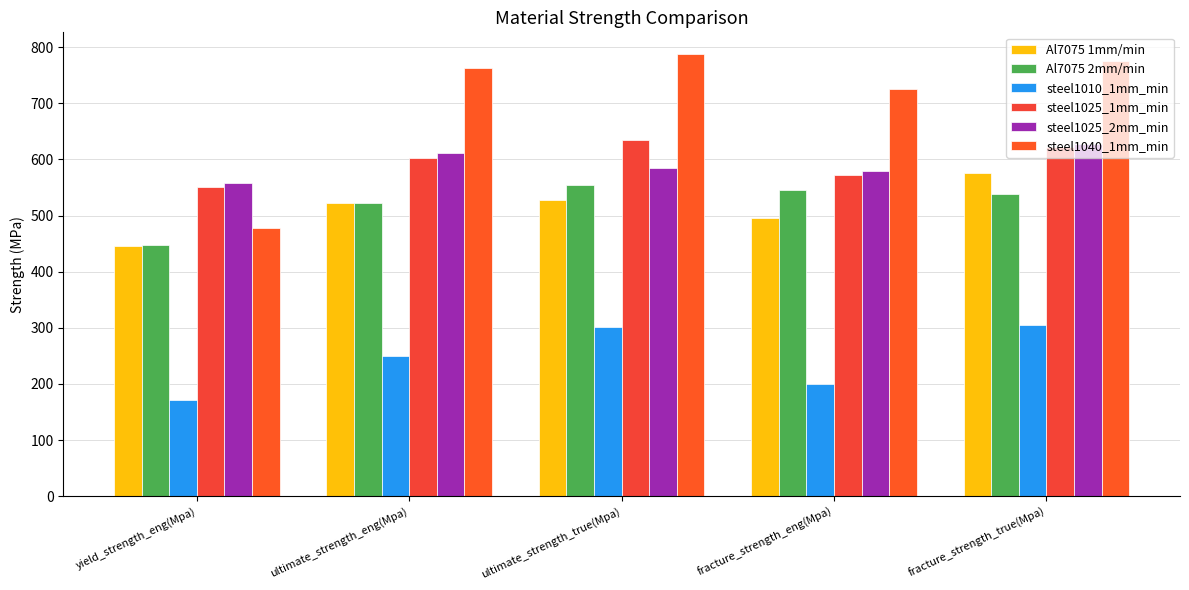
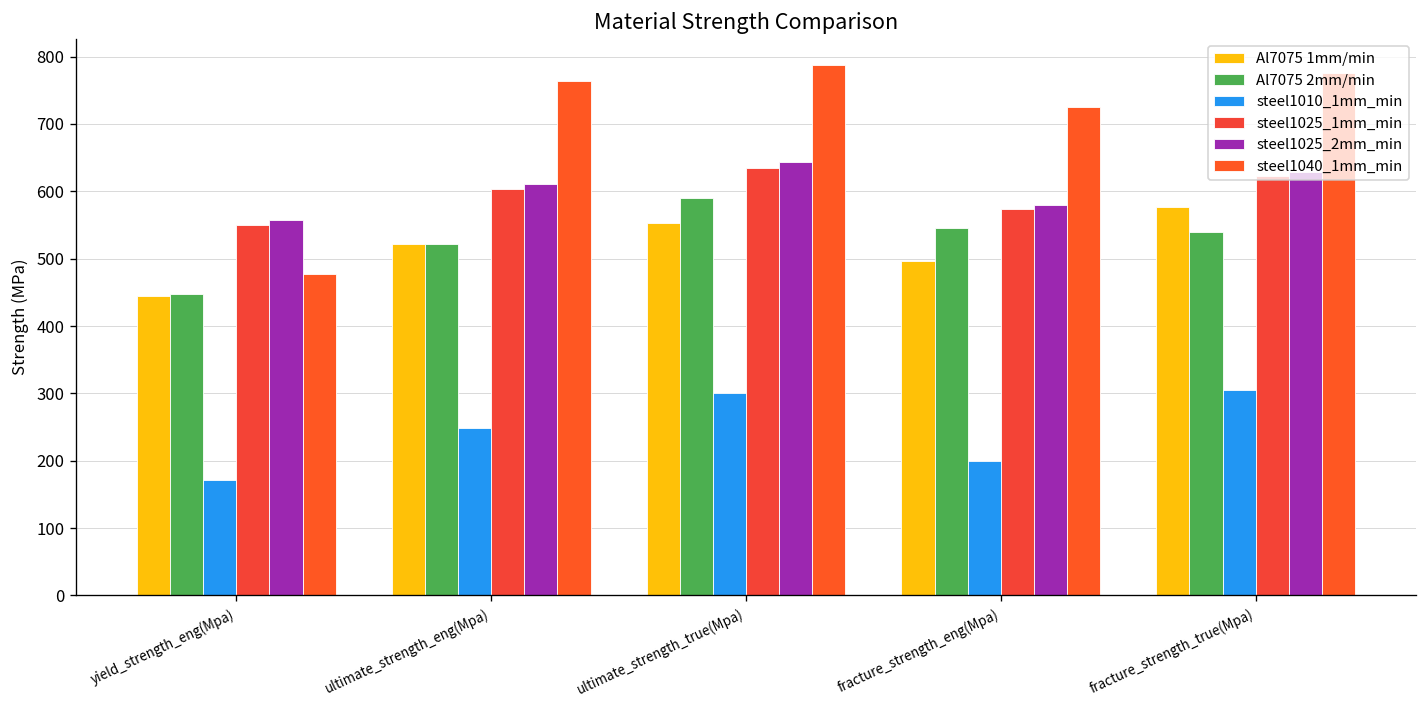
  {
    "Al7075 1mm/min": {
      "yield_strength_eng(Mpa)": 450,
      "ultimate_strength_eng(Mpa)": 520,
-     "ultimate_strength_true(Mpa)": 530,
+     "ultimate_strength_true(Mpa)": 550,
      "fracture_strength_eng(Mpa)": 500,
      "fracture_strength_true(Mpa)": 580
    },
    "Al7075 2mm/min": {
      "yield_strength_eng(Mpa)": 450,
      "ultimate_strength_eng(Mpa)": 520,
-     "ultimate_strength_true(Mpa)": 550,
+     "ultimate_strength_true(Mpa)": 590,
      "fracture_strength_eng(Mpa)": 550,
      "fracture_strength_true(Mpa)": 540
    },
    "steel1010_1mm_min": {
      "yield_strength_eng(Mpa)": 170,
      "ultimate_strength_eng(Mpa)": 250,
      "ultimate_strength_true(Mpa)": 300,
      "fracture_strength_eng(Mpa)": 200,
      "fracture_strength_true(Mpa)": 310
    },
    "steel1025_2mm_min": {
      "yield_strength_eng(Mpa)": 560,
      "ultimate_strength_eng(Mpa)": 610,
-     "ultimate_strength_true(Mpa)": 590,
+     "ultimate_strength_true(Mpa)": 640,
      "fracture_strength_eng(Mpa)": 580
    }
  }
